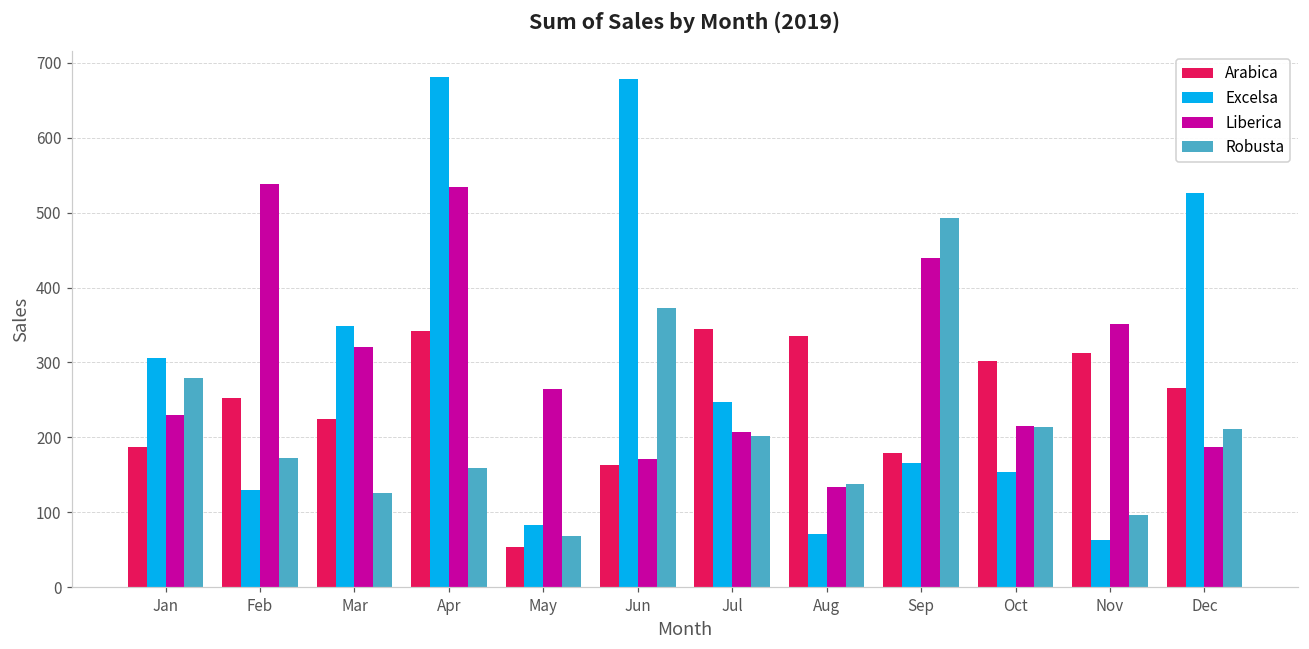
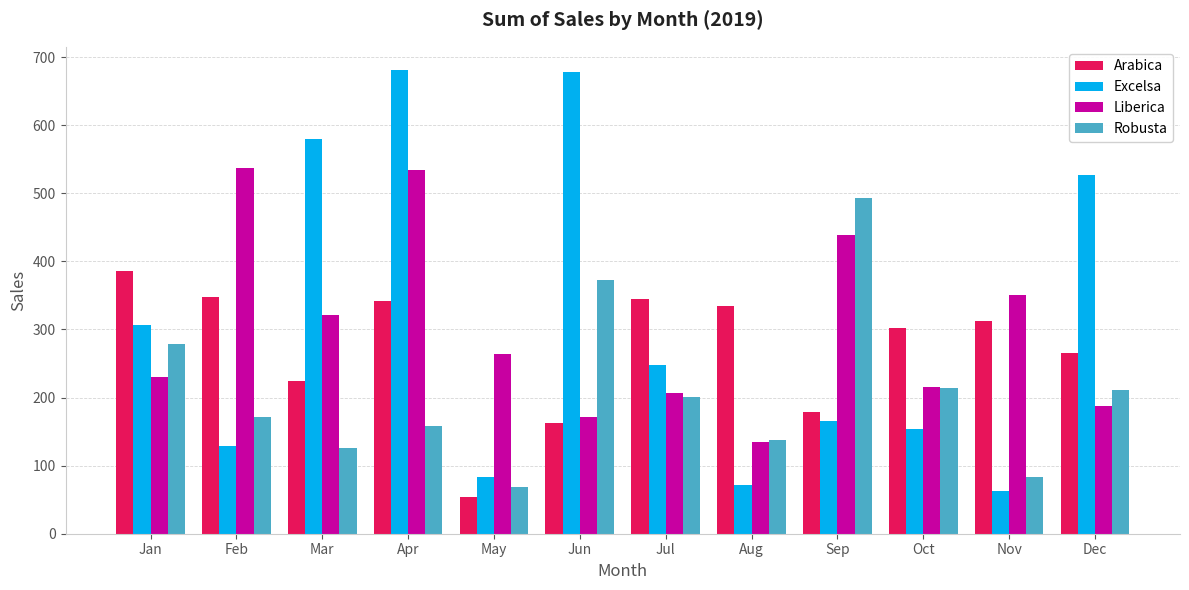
  {
    "Arabica": {
-     "Jan": 190,
-     "Feb": 250,
+     "Jan": 390,
+     "Feb": 350,
      "Mar": 220,
      "Apr": 340,
      "May": 50,
      "Jun": 160,
      "Jul": 350,
      "Aug": 330,
      "Sep": 180,
      "Oct": 300,
      "Nov": 310,
      "Dec": 270
    },
    "Excelsa": {
      "Jan": 310,
      "Feb": 130,
-     "Mar": 350,
+     "Mar": 580,
      "Apr": 680,
      "May": 80,
      "Jun": 680,
      "Jul": 250,
      "Aug": 70,
      "Sep": 170,
      "Oct": 150,
      "Nov": 60,
      "Dec": 530
    },
    "Liberica": {
      "Jan": 230,
      "Feb": 540,
      "Mar": 320,
      "Apr": 530,
      "May": 260,
      "Jun": 170,
      "Jul": 210,
      "Aug": 130,
      "Sep": 440,
      "Oct": 220,
      "Nov": 350,
      "Dec": 190
    },
    "Robusta": {
      "Jan": 280,
      "Feb": 170,
      "Mar": 130,
      "Apr": 160,
      "May": 70,
      "Jun": 370,
      "Jul": 200,
      "Aug": 140,
      "Sep": 490,
      "Oct": 210,
-     "Nov": 100,
+     "Nov": 80,
      "Dec": 210
    }
  }
